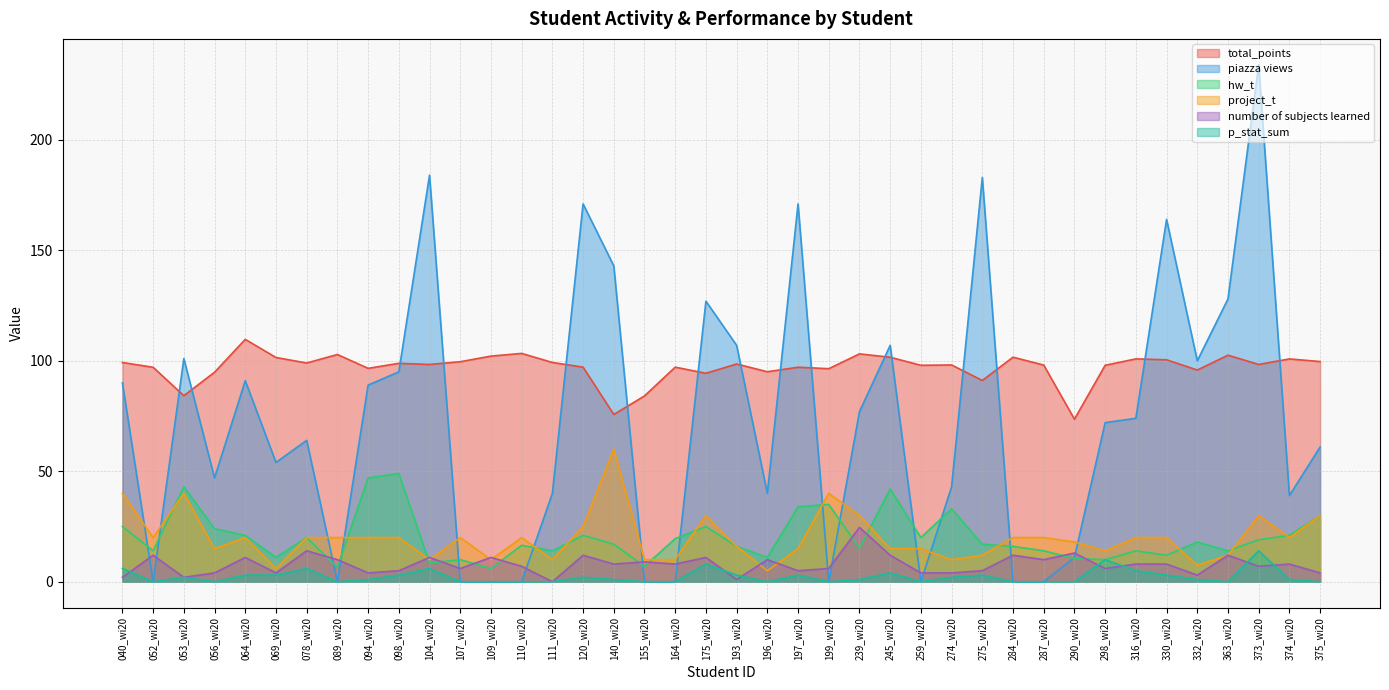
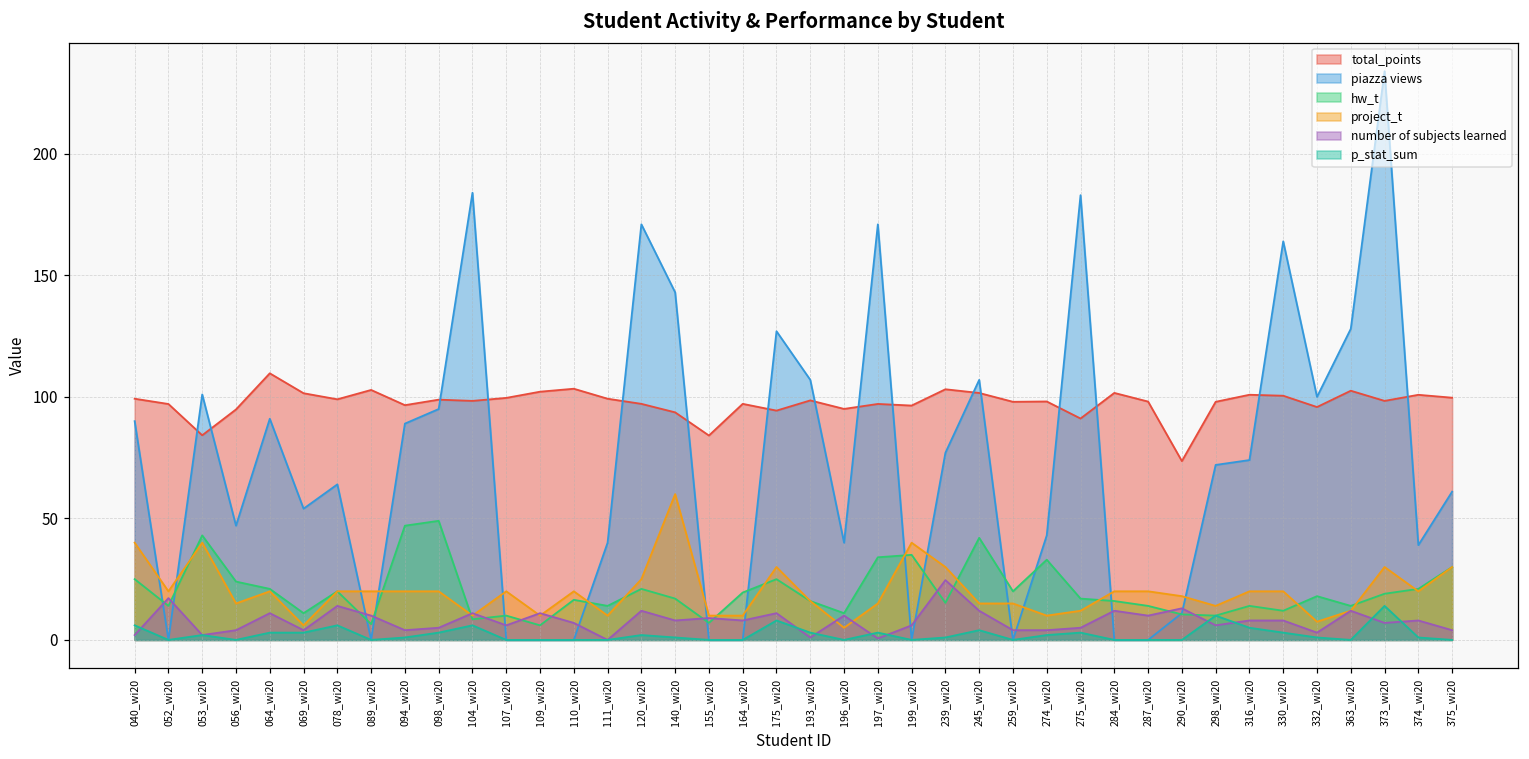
  {
    "total_points": {
      "040_wi20": 99,
      "052_wi20": 97,
      "053_wi20": 84,
      "056_wi20": 95,
      "064_wi20": 110,
      "069_wi20": 102,
      "078_wi20": 99,
      "089_wi20": 103,
      "094_wi20": 97,
      "098_wi20": 99,
      "104_wi20": 98,
      "107_wi20": 100,
      "109_wi20": 102,
      "110_wi20": 103,
      "111_wi20": 99,
      "120_wi20": 97,
-     "140_wi20": 76,
+     "140_wi20": 94,
      "155_wi20": 84,
      "164_wi20": 97,
      "175_wi20": 94,
      "193_wi20": 99,
      "196_wi20": 95,
      "197_wi20": 97,
      "199_wi20": 96,
      "239_wi20": 103,
      "245_wi20": 102,
      "259_wi20": 98,
      "274_wi20": 98,
      "275_wi20": 91,
      "284_wi20": 102,
      "287_wi20": 98,
      "290_wi20": 74,
      "298_wi20": 98,
      "316_wi20": 101,
      "330_wi20": 100,
      "332_wi20": 96,
      "363_wi20": 103,
      "373_wi20": 98,
      "374_wi20": 101,
      "375_wi20": 100
    },
    "project_t": {
      "040_wi20": 40,
      "052_wi20": 20,
      "053_wi20": 40,
      "056_wi20": 15,
      "069_wi20": 6,
      "089_wi20": 20,
      "094_wi20": 20,
      "098_wi20": 20,
      "107_wi20": 20,
      "110_wi20": 20,
      "111_wi20": 10,
      "120_wi20": 25,
      "140_wi20": 60,
      "164_wi20": 10,
      "175_wi20": 30,
      "196_wi20": 5,
      "197_wi20": 15,
      "199_wi20": 40,
      "239_wi20": 30,
      "245_wi20": 15,
      "259_wi20": 15,
      "274_wi20": 10,
      "275_wi20": 12,
      "284_wi20": 20,
      "287_wi20": 20,
      "290_wi20": 18,
      "298_wi20": 14,
      "316_wi20": 20,
      "330_wi20": 20,
      "332_wi20": 8,
      "373_wi20": 30
    },
    "number of subjects learned": {
      "040_wi20": 2,
-     "052_wi20": 12,
+     "052_wi20": 17,
      "056_wi20": 4,
      "064_wi20": 11,
      "078_wi20": 14,
      "089_wi20": 10,
      "094_wi20": 4,
      "098_wi20": 5,
      "107_wi20": 6,
      "110_wi20": 7,
      "120_wi20": 12,
      "140_wi20": 8,
      "164_wi20": 8,
      "175_wi20": 11,
      "193_wi20": 1,
-     "197_wi20": 5,
+     "197_wi20": 1,
      "199_wi20": 6,
      "239_wi20": 25,
      "245_wi20": 12,
      "259_wi20": 4,
      "274_wi20": 4,
      "275_wi20": 5,
      "284_wi20": 12,
      "287_wi20": 10,
      "290_wi20": 13,
      "298_wi20": 6,
      "316_wi20": 8,
      "330_wi20": 8,
      "332_wi20": 3,
      "373_wi20": 7,
      "374_wi20": 8,
      "375_wi20": 4
    }
  }
